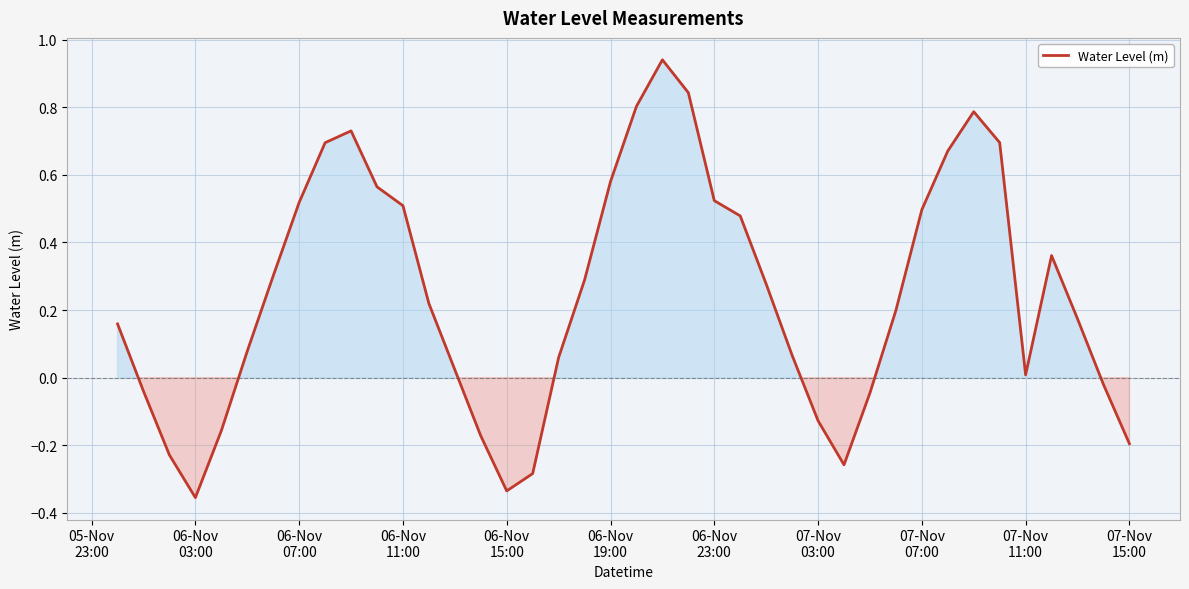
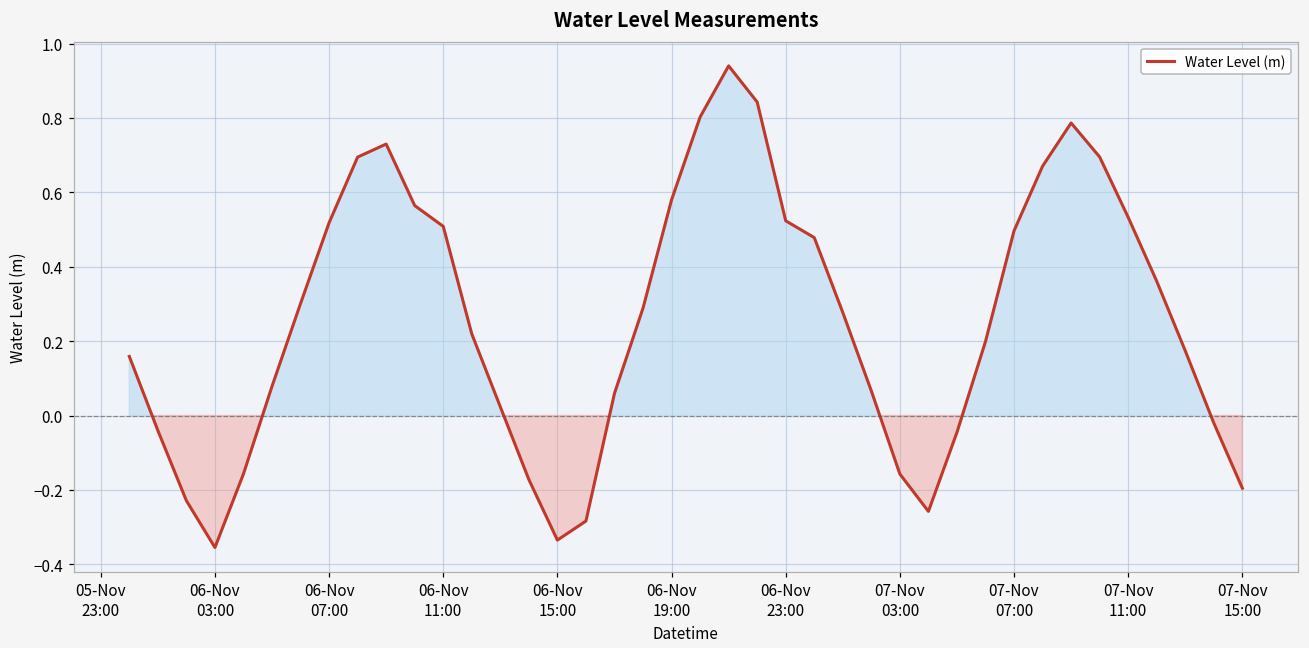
  {
    "06-Nov 03:00": -0.35,
    "06-Nov 07:00": 0.52,
    "06-Nov 11:00": 0.51,
    "06-Nov 15:00": -0.33,
    "06-Nov 19:00": 0.58,
    "06-Nov 23:00": 0.52,
-   "07-Nov 03:00": -0.13,
+   "07-Nov 03:00": -0.16,
    "07-Nov 07:00": 0.50,
-   "07-Nov 11:00": 0.01,
+   "07-Nov 11:00": 0.53,
    "07-Nov 15:00": -0.20
  }
